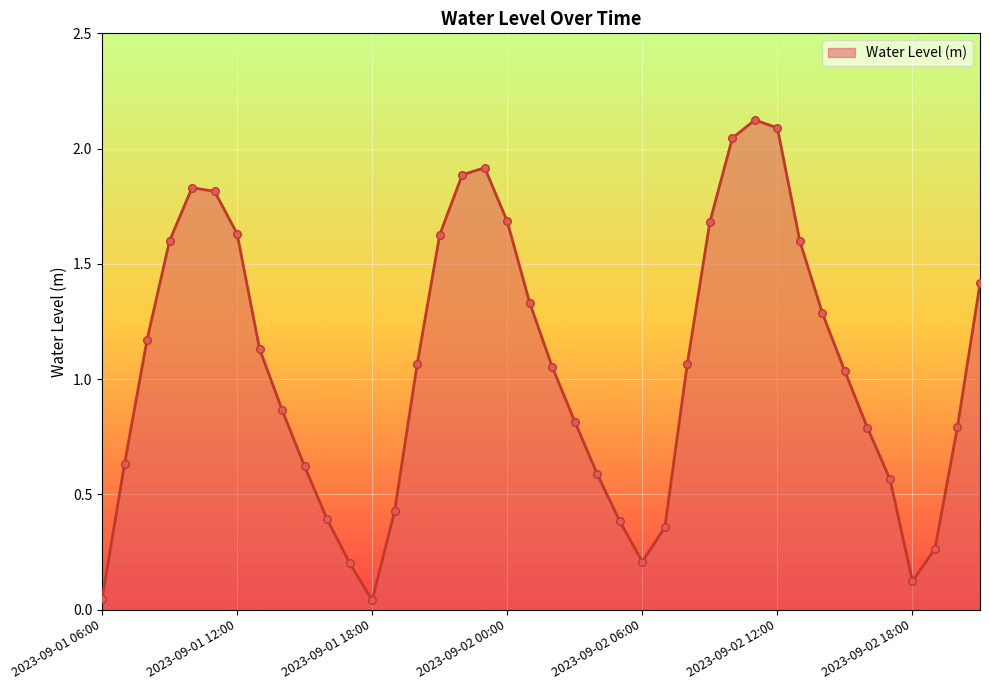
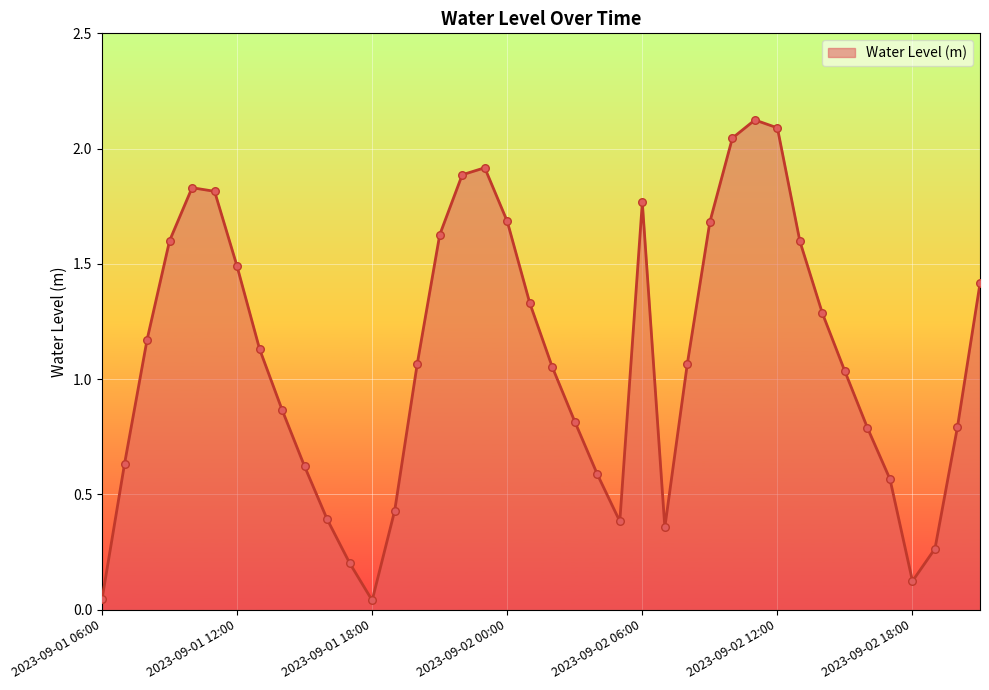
  {
    "2023-09-01 06:00": 0.05,
-   "2023-09-01 12:00": 1.63,
+   "2023-09-01 12:00": 1.49,
    "2023-09-01 18:00": 0.04,
    "2023-09-02 00:00": 1.68,
-   "2023-09-02 06:00": 0.21,
+   "2023-09-02 06:00": 1.77,
    "2023-09-02 12:00": 2.09,
    "2023-09-02 18:00": 0.12
  }
